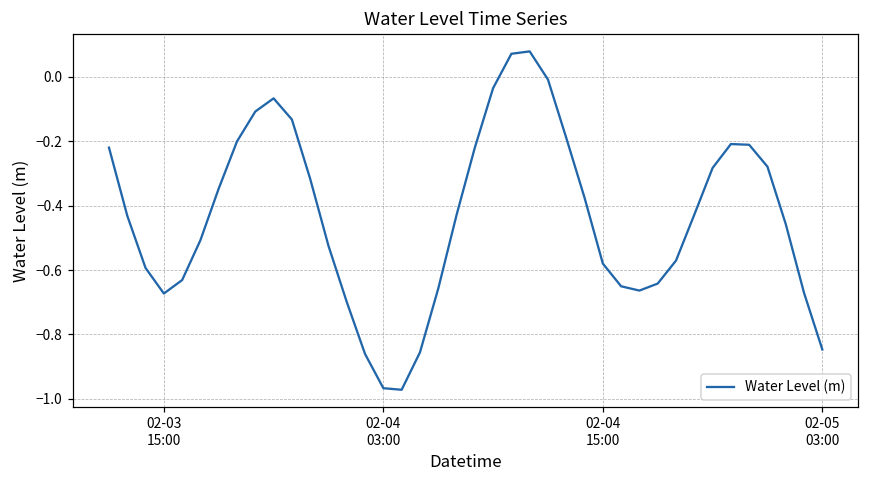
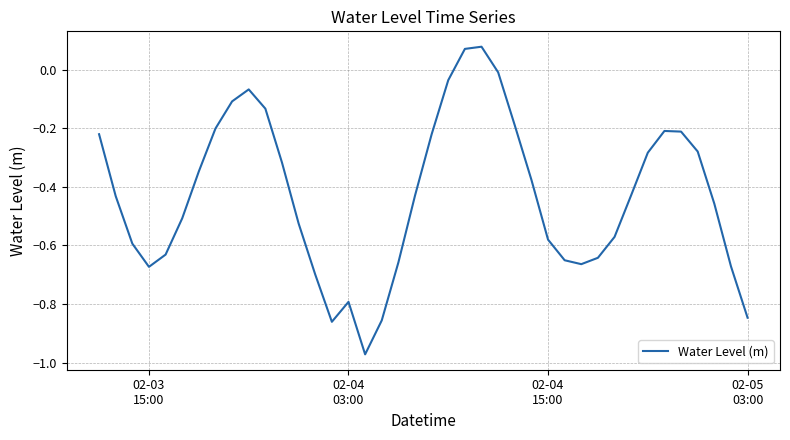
  {
    "02-03 15:00": -0.67,
-   "02-04 03:00": -0.97,
+   "02-04 03:00": -0.79,
    "02-04 15:00": -0.58,
    "02-05 03:00": -0.85
  }
